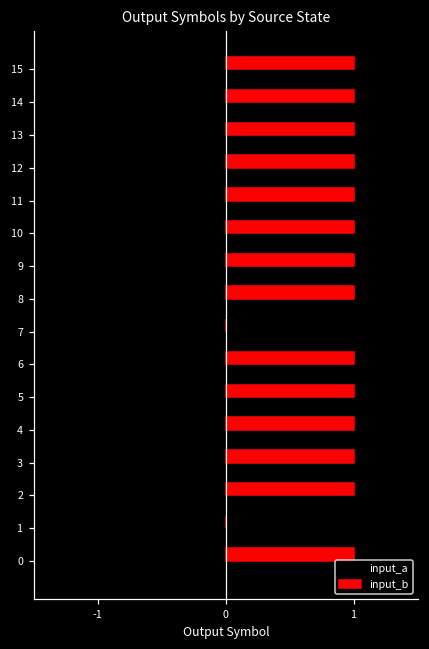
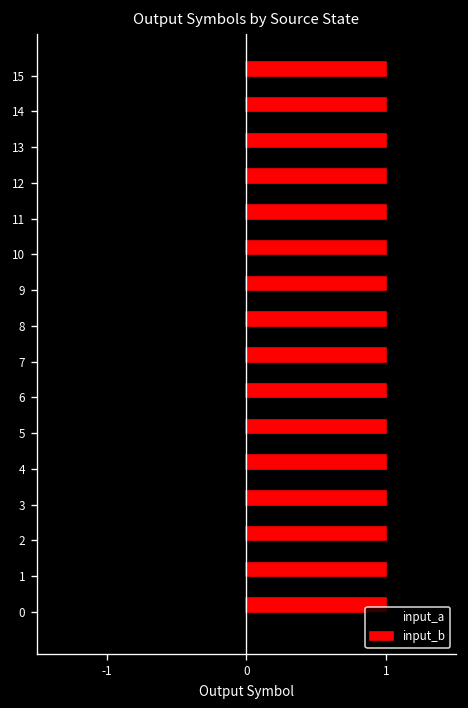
  {
    "input_a": {
      "15": 0,
      "14": 0,
      "13": -1,
      "12": -1,
      "11": 0,
      "10": -1,
      "9": -1,
      "8": -1,
      "7": -1,
      "6": -1,
      "5": 0,
      "4": -1,
      "3": 0,
      "2": -1,
      "1": -1,
      "0": -1
    },
    "input_b": {
      "15": 1,
      "14": 1,
      "13": 1,
      "12": 1,
      "11": 1,
      "10": 1,
      "9": 1,
      "8": 1,
-     "7": 0,
+     "7": 1,
      "6": 1,
      "5": 1,
      "4": 1,
      "3": 1,
      "2": 1,
-     "1": 0,
+     "1": 1,
      "0": 1
    }
  }
